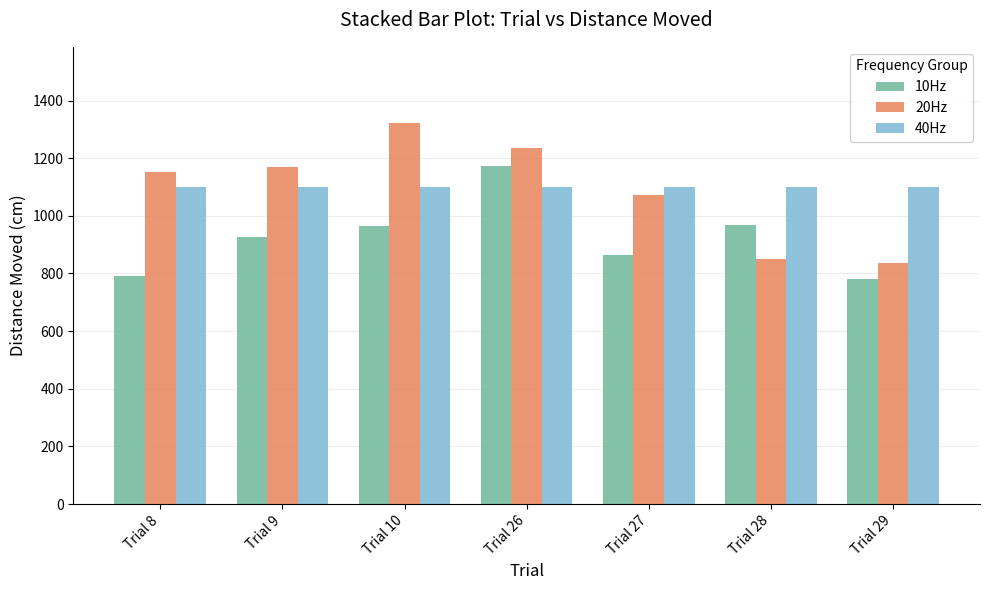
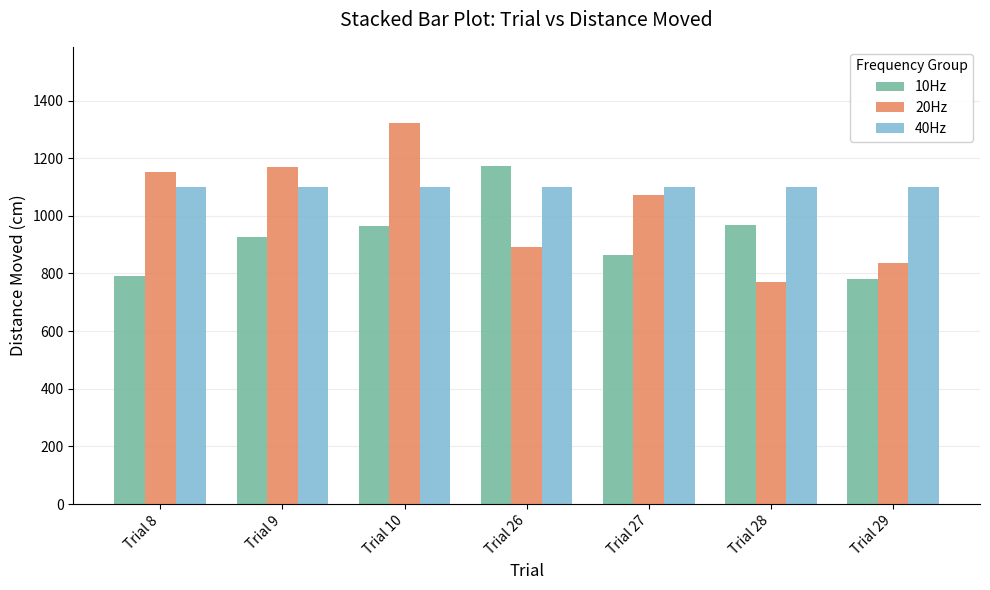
  {
    "20Hz": {
      "Trial 8": 1150,
      "Trial 9": 1170,
      "Trial 10": 1320,
-     "Trial 26": 1240,
+     "Trial 26": 890,
      "Trial 27": 1070,
-     "Trial 28": 850,
+     "Trial 28": 770,
      "Trial 29": 840
    }
  }
